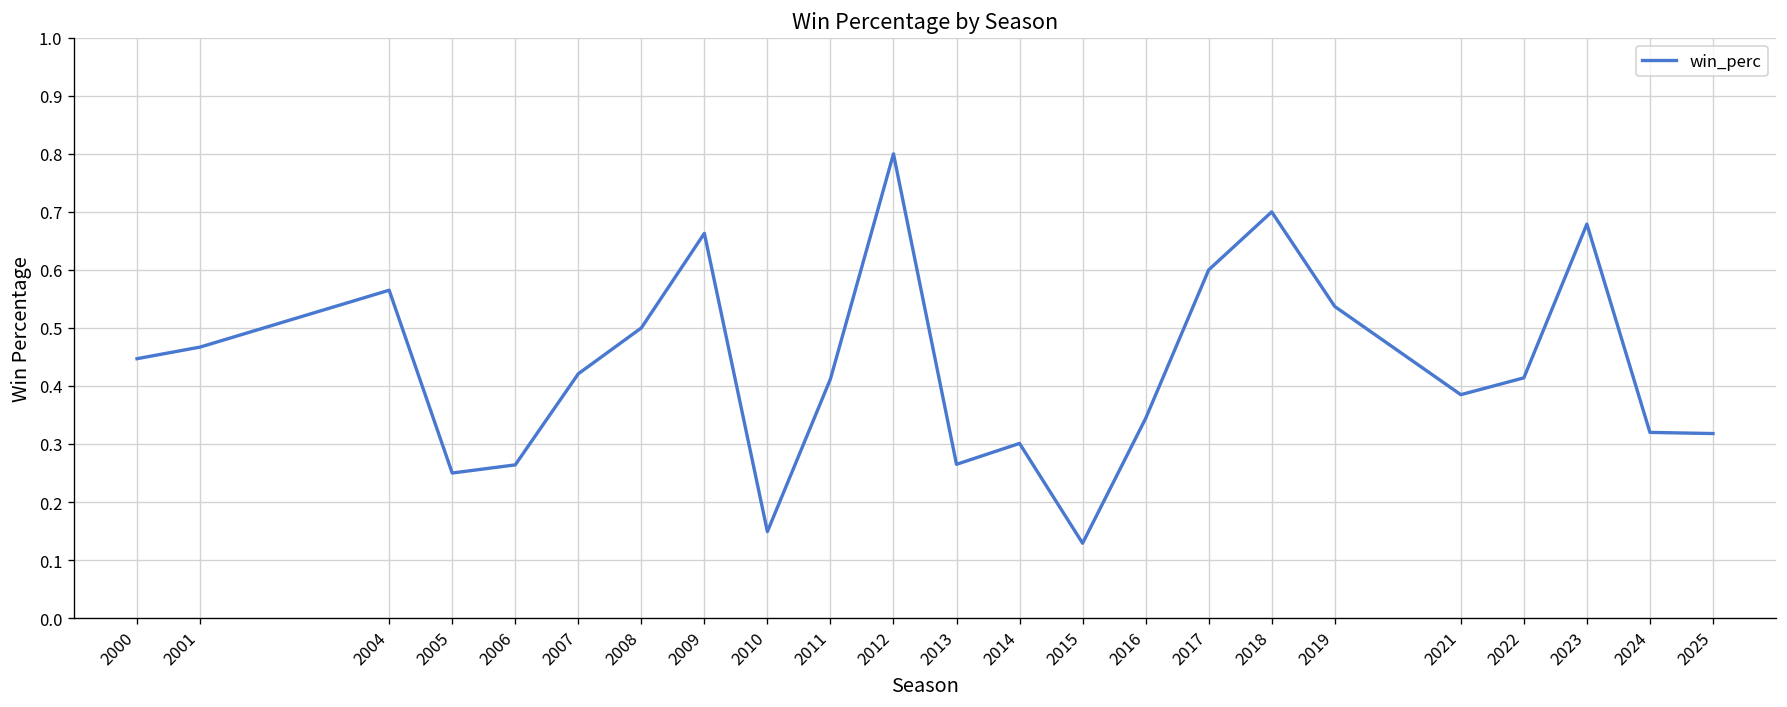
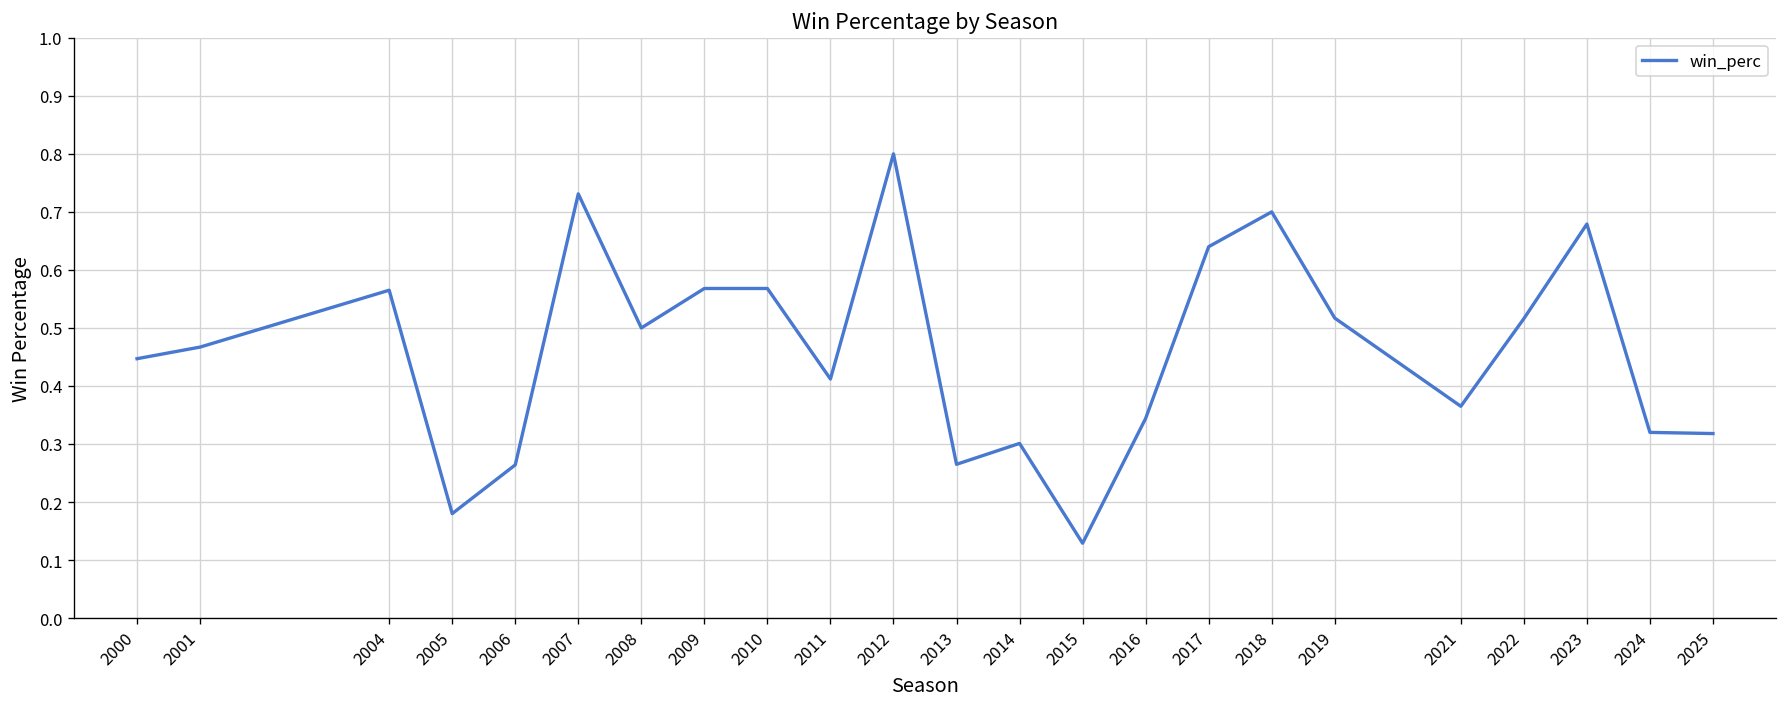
  {
    "2000": 0.45,
    "2001": 0.47,
    "2004": 0.57,
-   "2005": 0.25,
+   "2005": 0.18,
    "2006": 0.26,
-   "2007": 0.42,
+   "2007": 0.73,
    "2008": 0.50,
-   "2009": 0.66,
-   "2010": 0.15,
+   "2009": 0.57,
+   "2010": 0.57,
    "2011": 0.41,
    "2012": 0.80,
    "2013": 0.27,
    "2014": 0.30,
    "2015": 0.13,
    "2016": 0.34,
-   "2017": 0.60,
+   "2017": 0.64,
    "2018": 0.70,
-   "2019": 0.54,
-   "2021": 0.39,
-   "2022": 0.41,
+   "2019": 0.52,
+   "2021": 0.37,
+   "2022": 0.52,
    "2023": 0.68,
    "2024": 0.32,
    "2025": 0.32
  }
